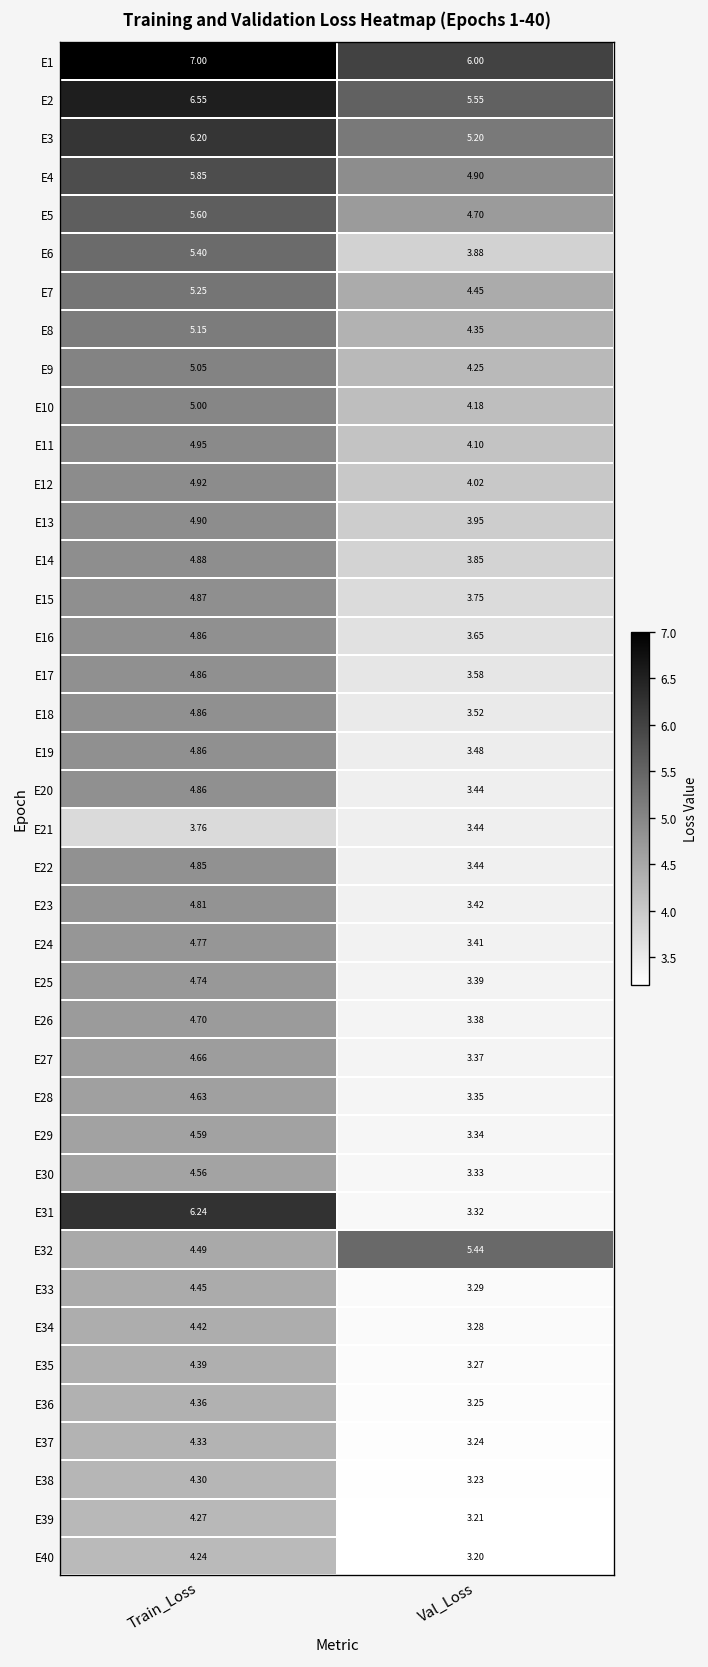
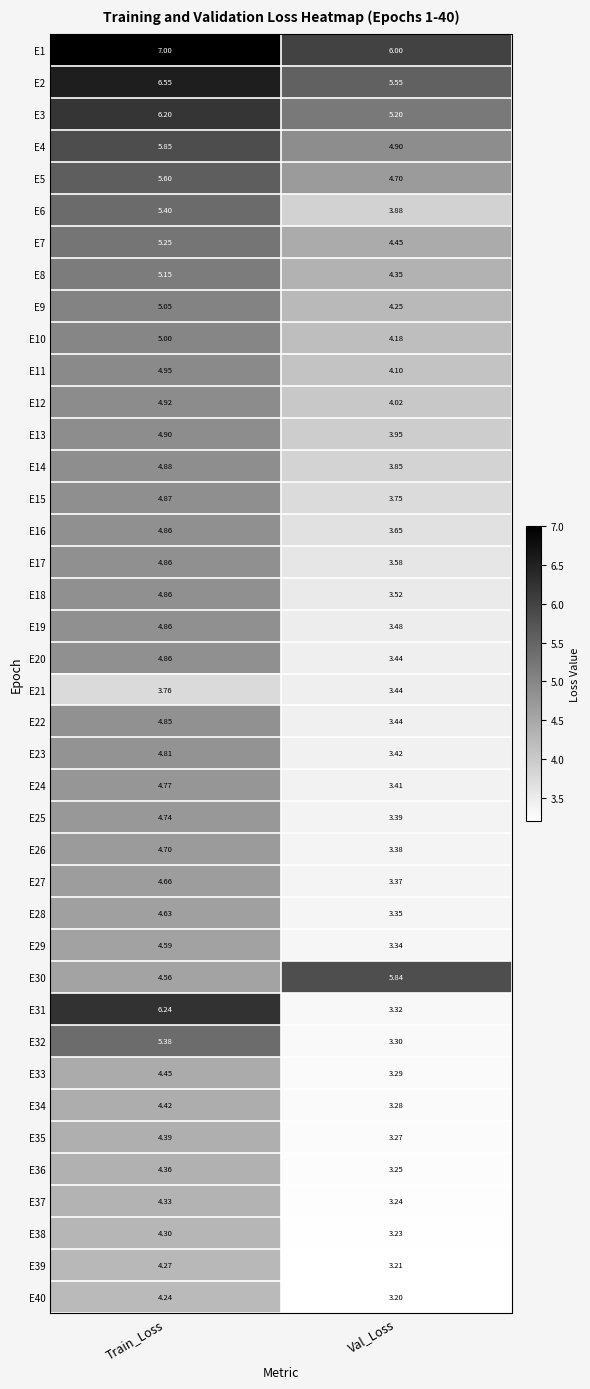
  {
    "E1": {
      "Train_Loss": 7.00,
      "Val_Loss": 6.00
    },
    "E2": {
      "Train_Loss": 6.55,
      "Val_Loss": 5.55
    },
    "E3": {
      "Train_Loss": 6.20,
      "Val_Loss": 5.20
    },
    "E4": {
      "Train_Loss": 5.85,
      "Val_Loss": 4.90
    },
    "E5": {
      "Train_Loss": 5.60,
      "Val_Loss": 4.70
    },
    "E6": {
      "Train_Loss": 5.40,
      "Val_Loss": 3.88
    },
    "E7": {
      "Train_Loss": 5.25,
      "Val_Loss": 4.45
    },
    "E8": {
      "Train_Loss": 5.15,
      "Val_Loss": 4.35
    },
    "E9": {
      "Train_Loss": 5.05,
      "Val_Loss": 4.25
    },
    "E10": {
      "Train_Loss": 5.00,
      "Val_Loss": 4.18
    },
    "E11": {
      "Train_Loss": 4.95,
      "Val_Loss": 4.10
    },
    "E12": {
      "Train_Loss": 4.92,
      "Val_Loss": 4.02
    },
    "E13": {
      "Train_Loss": 4.90,
      "Val_Loss": 3.95
    },
    "E14": {
      "Train_Loss": 4.88,
      "Val_Loss": 3.85
    },
    "E15": {
      "Train_Loss": 4.87,
      "Val_Loss": 3.75
    },
    "E16": {
      "Train_Loss": 4.86,
      "Val_Loss": 3.65
    },
    "E17": {
      "Train_Loss": 4.86,
      "Val_Loss": 3.58
    },
    "E18": {
      "Train_Loss": 4.86,
      "Val_Loss": 3.52
    },
    "E19": {
      "Train_Loss": 4.86,
      "Val_Loss": 3.48
    },
    "E20": {
      "Train_Loss": 4.86,
      "Val_Loss": 3.44
    },
    "E21": {
      "Train_Loss": 3.76,
      "Val_Loss": 3.44
    },
    "E22": {
      "Train_Loss": 4.85,
      "Val_Loss": 3.44
    },
    "E23": {
      "Train_Loss": 4.81,
      "Val_Loss": 3.42
    },
    "E24": {
      "Train_Loss": 4.77,
      "Val_Loss": 3.41
    },
    "E25": {
      "Train_Loss": 4.74,
      "Val_Loss": 3.39
    },
    "E26": {
      "Train_Loss": 4.70,
      "Val_Loss": 3.38
    },
    "E27": {
      "Train_Loss": 4.66,
      "Val_Loss": 3.37
    },
    "E28": {
      "Train_Loss": 4.63,
      "Val_Loss": 3.35
    },
    "E29": {
      "Train_Loss": 4.59,
      "Val_Loss": 3.34
    },
    "E30": {
      "Train_Loss": 4.56,
-     "Val_Loss": 3.33
+     "Val_Loss": 5.84
    },
    "E31": {
      "Train_Loss": 6.24,
      "Val_Loss": 3.32
    },
    "E32": {
-     "Train_Loss": 4.49,
-     "Val_Loss": 5.44
+     "Train_Loss": 5.38,
+     "Val_Loss": 3.30
    },
    "E33": {
      "Train_Loss": 4.45,
      "Val_Loss": 3.29
    },
    "E34": {
      "Train_Loss": 4.42,
      "Val_Loss": 3.28
    },
    "E35": {
      "Train_Loss": 4.39,
      "Val_Loss": 3.27
    },
    "E36": {
      "Train_Loss": 4.36,
      "Val_Loss": 3.25
    },
    "E37": {
      "Train_Loss": 4.33,
      "Val_Loss": 3.24
    },
    "E38": {
      "Train_Loss": 4.30,
      "Val_Loss": 3.23
    },
    "E39": {
      "Train_Loss": 4.27,
      "Val_Loss": 3.21
    },
    "E40": {
      "Train_Loss": 4.24,
      "Val_Loss": 3.20
    }
  }
